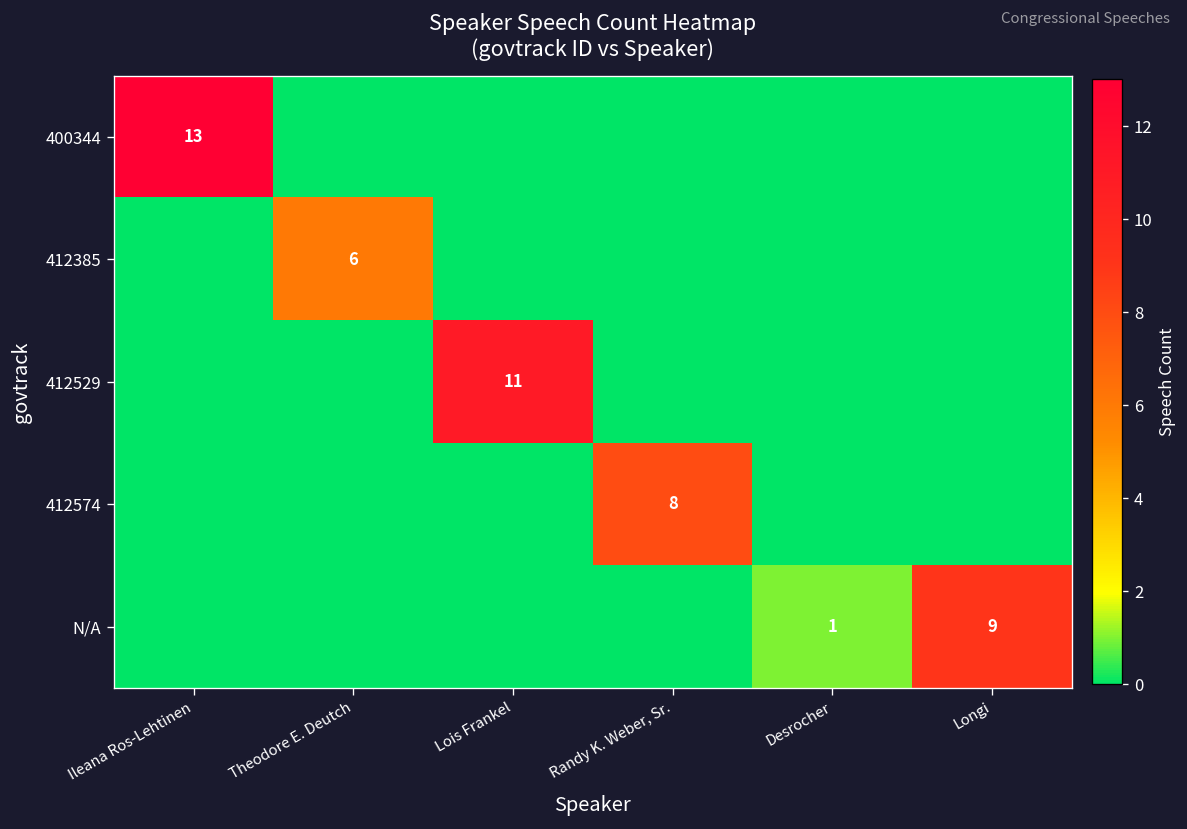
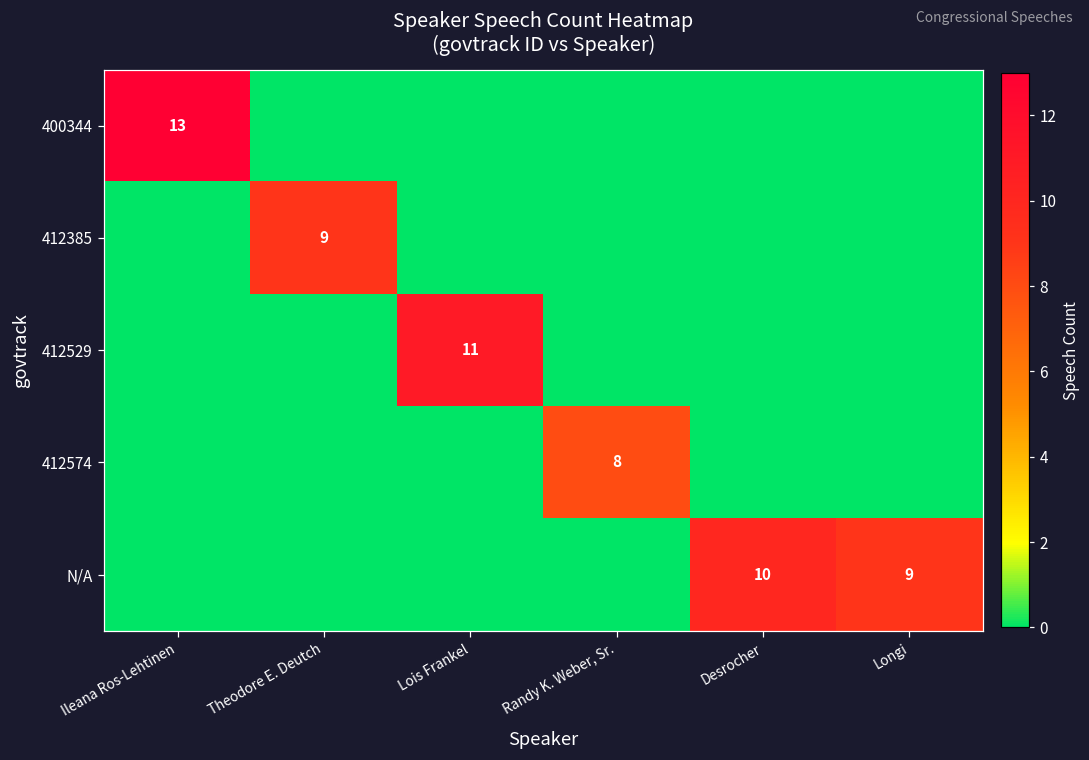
  {
    "400344": {
      "Ileana Ros-Lehtinen": 13
    },
    "412385": {
-     "Theodore E. Deutch": 6
+     "Theodore E. Deutch": 9
    },
    "412529": {
      "Lois Frankel": 11
    },
    "412574": {
      "Randy K. Weber, Sr.": 8
    },
    "N/A": {
-     "Desrocher": 1,
+     "Desrocher": 10,
      "Longi": 9
    }
  }
